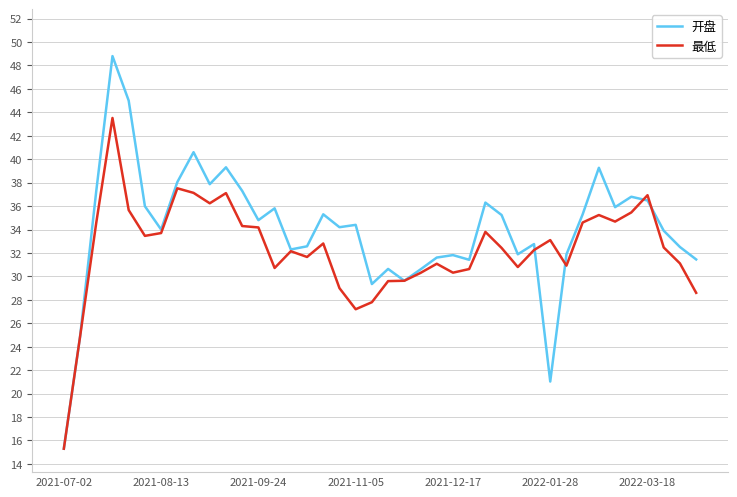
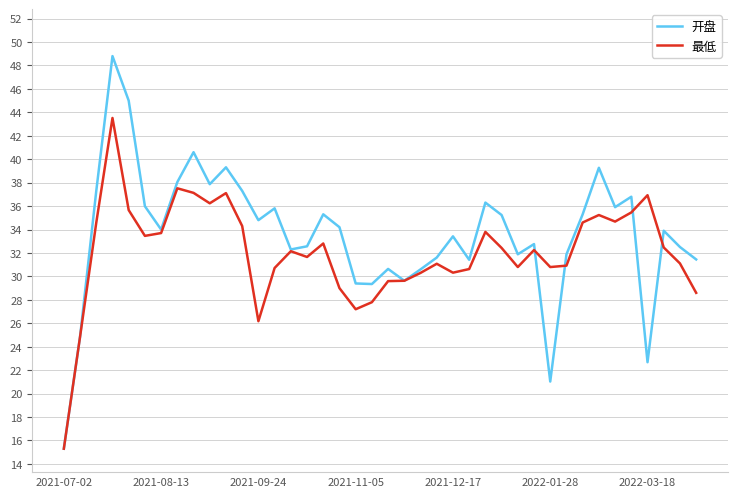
  {
    "开盘": {
      "2021-08-13": 34.0,
      "2021-09-24": 34.8,
-     "2021-11-05": 34.4,
-     "2021-12-17": 31.8,
+     "2021-11-05": 29.4,
+     "2021-12-17": 33.4,
      "2022-01-28": 21.0,
-     "2022-03-18": 36.5
+     "2022-03-18": 22.7
    },
    "最低": {
      "2021-08-13": 33.7,
-     "2021-09-24": 34.2,
+     "2021-09-24": 26.2,
      "2021-11-05": 27.2,
      "2021-12-17": 30.3,
-     "2022-01-28": 33.1,
+     "2022-01-28": 30.8,
      "2022-03-18": 36.9
    }
  }
